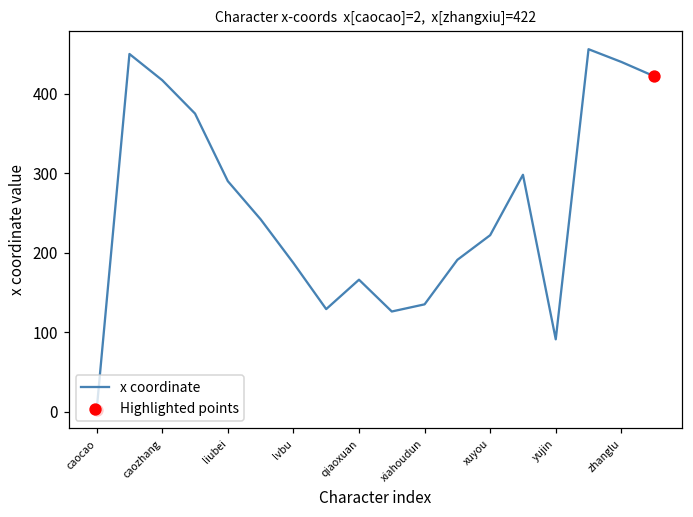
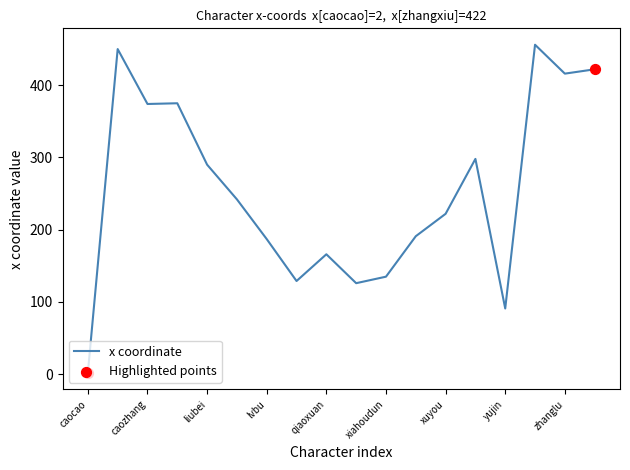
  {
    "x coordinate": {
-     "caozhang": 420,
+     "caozhang": 370,
      "liubei": 290,
      "lvbu": 190,
      "qiaoxuan": 170,
      "xiahoudun": 140,
      "xuyou": 220,
      "yujin": 90,
-     "zhanglu": 440
+     "zhanglu": 420
    }
  }
